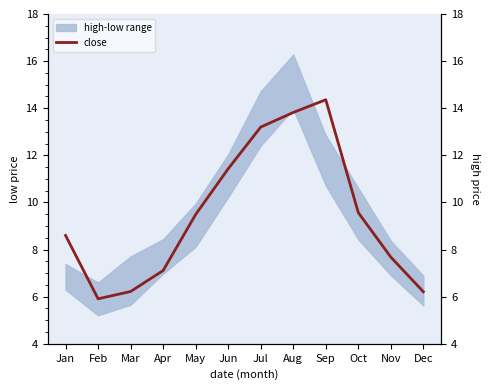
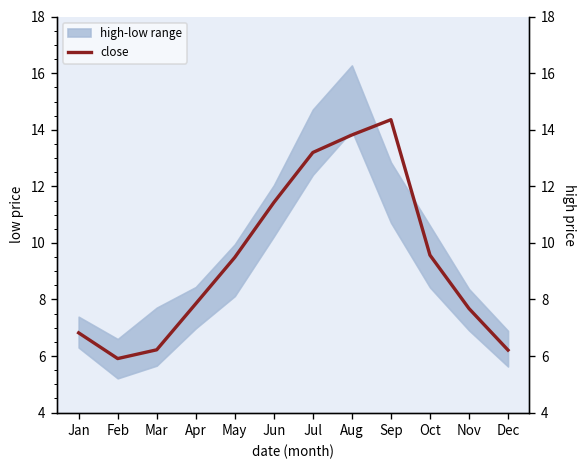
  {
    "close": {
-     "Jan": 8.6,
+     "Jan": 6.8,
      "Feb": 5.9,
      "Mar": 6.2,
-     "Apr": 7.1,
+     "Apr": 7.9,
      "May": 9.5,
      "Jun": 11.4,
      "Jul": 13.2,
      "Aug": 13.8,
      "Sep": 14.4,
      "Oct": 9.6,
      "Nov": 7.7,
      "Dec": 6.2
    }
  }
